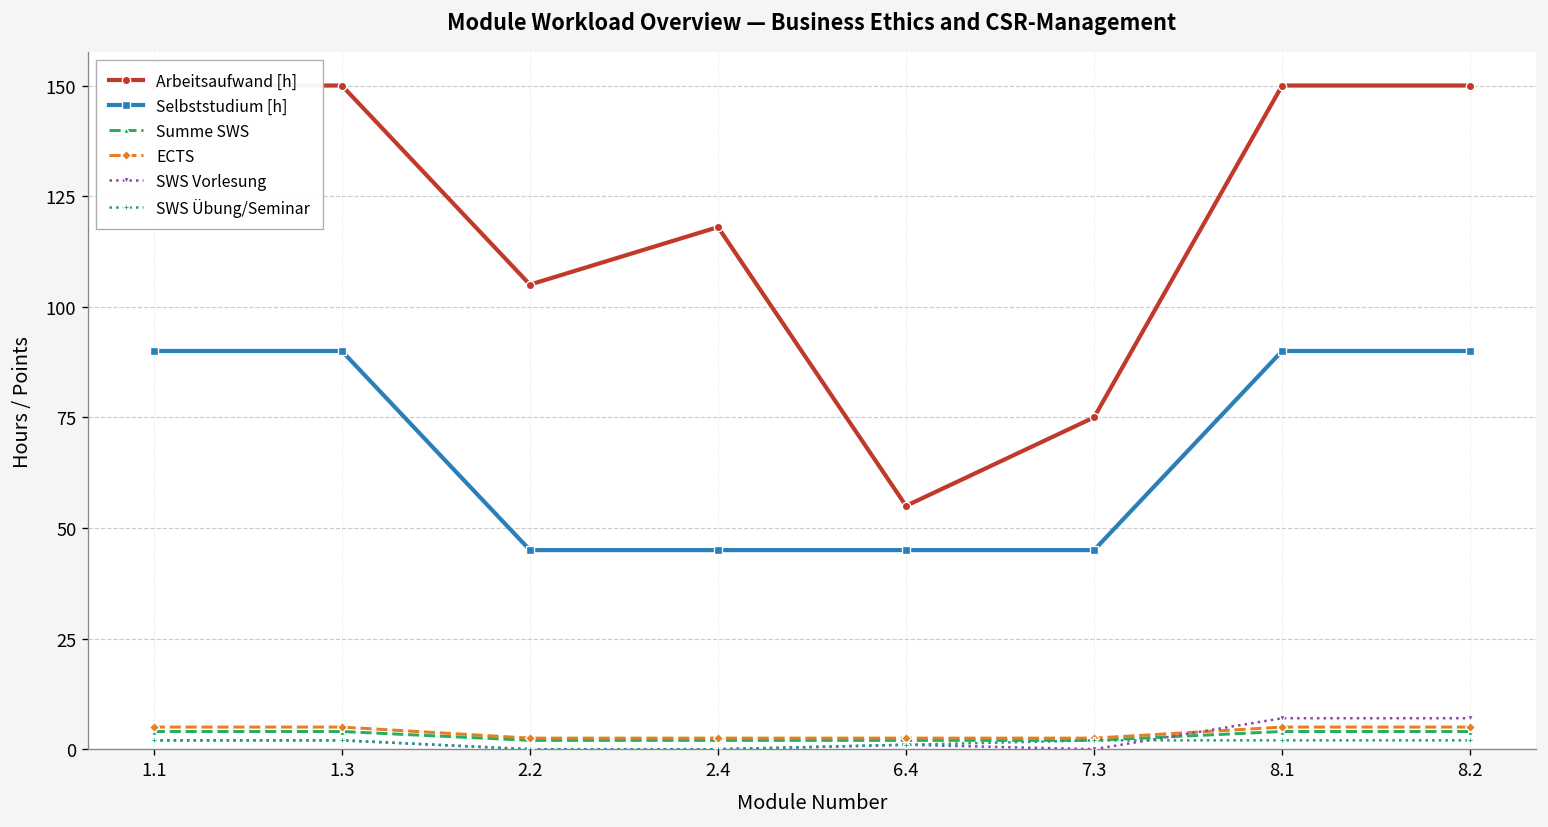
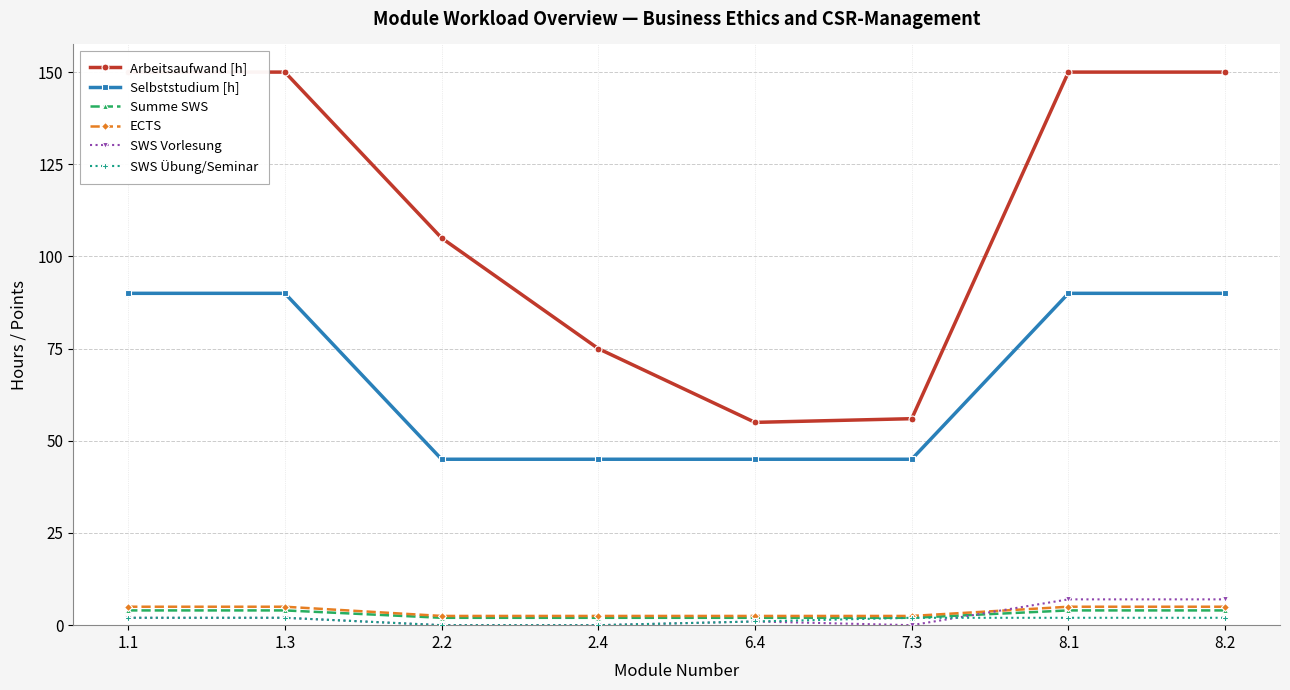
  {
    "Arbeitsaufwand [h]": {
      "1.3": 150,
      "2.2": 105,
-     "2.4": 118,
+     "2.4": 75,
      "6.4": 55,
-     "7.3": 75,
+     "7.3": 56,
      "8.1": 150,
      "8.2": 150
    },
    "Selbststudium [h]": {
      "1.1": 90,
      "1.3": 90,
      "2.2": 45,
      "2.4": 45,
      "6.4": 45,
      "7.3": 45,
      "8.1": 90,
      "8.2": 90
    },
    "ECTS": {
      "1.1": 5,
      "1.3": 5,
      "8.1": 5,
      "8.2": 5
    },
    "SWS Vorlesung": {
      "7.3": 0,
      "8.1": 7,
      "8.2": 7
    }
  }
